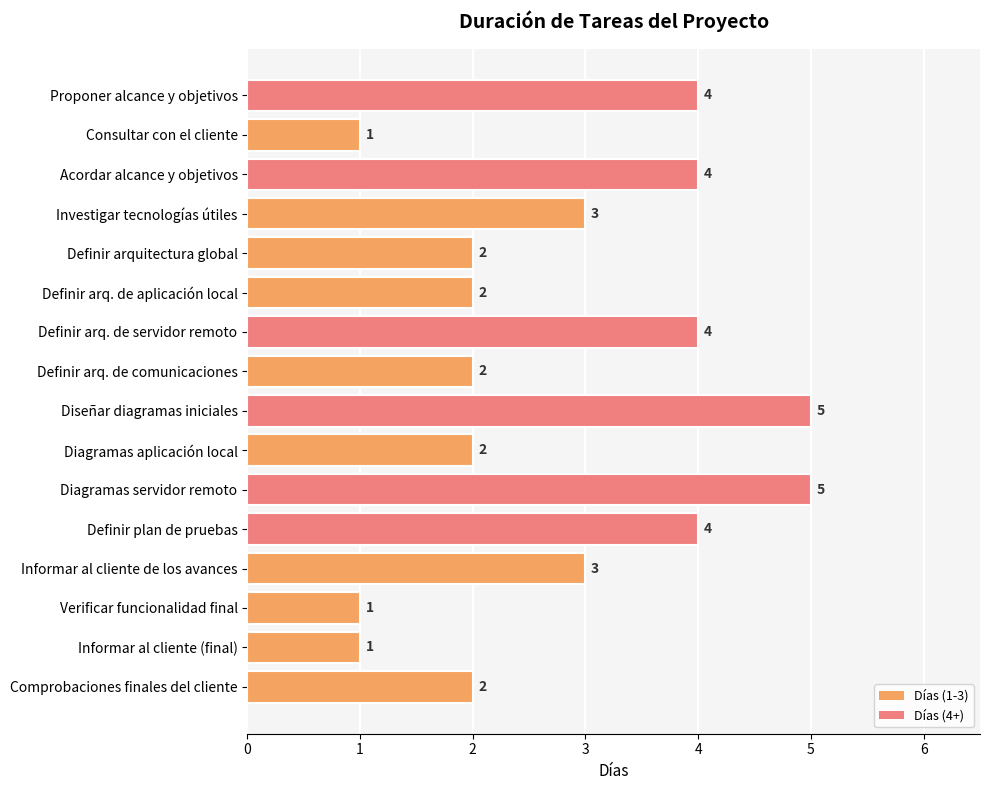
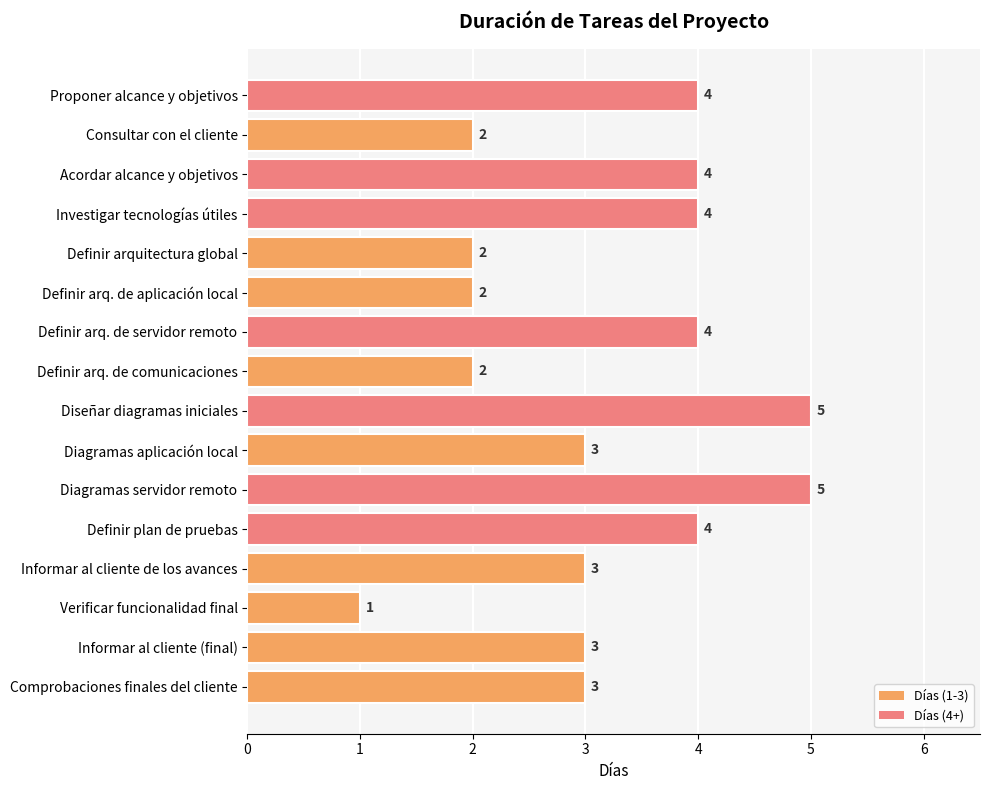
  {
    "Proponer alcance y objetivos": 4,
-   "Consultar con el cliente": 1,
+   "Consultar con el cliente": 2,
    "Acordar alcance y objetivos": 4,
-   "Investigar tecnologías útiles": 3,
+   "Investigar tecnologías útiles": 4,
    "Definir arquitectura global": 2,
    "Definir arq. de aplicación local": 2,
    "Definir arq. de servidor remoto": 4,
    "Definir arq. de comunicaciones": 2,
    "Diseñar diagramas iniciales": 5,
-   "Diagramas aplicación local": 2,
+   "Diagramas aplicación local": 3,
    "Diagramas servidor remoto": 5,
    "Definir plan de pruebas": 4,
    "Informar al cliente de los avances": 3,
    "Verificar funcionalidad final": 1,
-   "Informar al cliente (final)": 1,
-   "Comprobaciones finales del cliente": 2
+   "Informar al cliente (final)": 3,
+   "Comprobaciones finales del cliente": 3
  }
